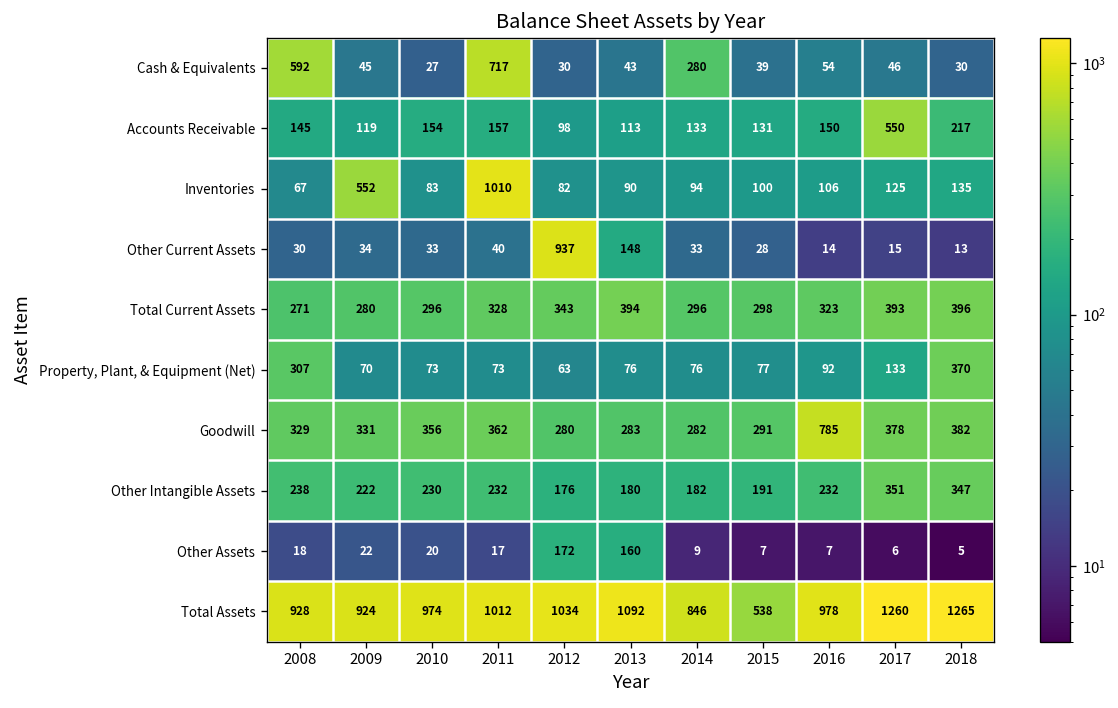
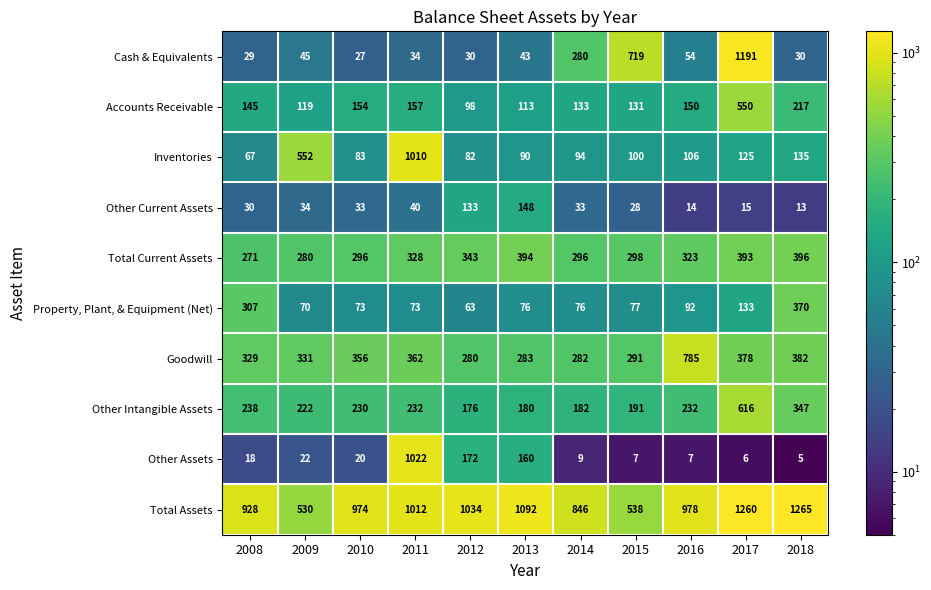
  {
    "Cash & Equivalents": {
-     "2008": 592,
+     "2008": 29,
      "2009": 45,
      "2010": 27,
-     "2011": 717,
+     "2011": 34,
      "2012": 30,
      "2013": 43,
      "2014": 280,
-     "2015": 39,
+     "2015": 719,
      "2016": 54,
-     "2017": 46,
+     "2017": 1191,
      "2018": 30
    },
    "Accounts Receivable": {
      "2008": 145,
      "2009": 119,
      "2010": 154,
      "2011": 157,
      "2012": 98,
      "2013": 113,
      "2014": 133,
      "2015": 131,
      "2016": 150,
      "2017": 550,
      "2018": 217
    },
    "Inventories": {
      "2008": 67,
      "2009": 552,
      "2010": 83,
      "2011": 1010,
      "2012": 82,
      "2013": 90,
      "2014": 94,
      "2015": 100,
      "2016": 106,
      "2017": 125,
      "2018": 135
    },
    "Other Current Assets": {
      "2008": 30,
      "2009": 34,
      "2010": 33,
      "2011": 40,
-     "2012": 937,
+     "2012": 133,
      "2013": 148,
      "2014": 33,
      "2015": 28,
      "2016": 14,
      "2017": 15,
      "2018": 13
    },
    "Total Current Assets": {
      "2008": 271,
      "2009": 280,
      "2010": 296,
      "2011": 328,
      "2012": 343,
      "2013": 394,
      "2014": 296,
      "2015": 298,
      "2016": 323,
      "2017": 393,
      "2018": 396
    },
    "Property, Plant, & Equipment (Net)": {
      "2008": 307,
      "2009": 70,
      "2010": 73,
      "2011": 73,
      "2012": 63,
      "2013": 76,
      "2014": 76,
      "2015": 77,
      "2016": 92,
      "2017": 133,
      "2018": 370
    },
    "Goodwill": {
      "2008": 329,
      "2009": 331,
      "2010": 356,
      "2011": 362,
      "2012": 280,
      "2013": 283,
      "2014": 282,
      "2015": 291,
      "2016": 785,
      "2017": 378,
      "2018": 382
    },
    "Other Intangible Assets": {
      "2008": 238,
      "2009": 222,
      "2010": 230,
      "2011": 232,
      "2012": 176,
      "2013": 180,
      "2014": 182,
      "2015": 191,
      "2016": 232,
-     "2017": 351,
+     "2017": 616,
      "2018": 347
    },
    "Other Assets": {
      "2008": 18,
      "2009": 22,
      "2010": 20,
-     "2011": 17,
+     "2011": 1022,
      "2012": 172,
      "2013": 160,
      "2014": 9,
      "2015": 7,
      "2016": 7,
      "2017": 6,
      "2018": 5
    },
    "Total Assets": {
      "2008": 928,
-     "2009": 924,
+     "2009": 530,
      "2010": 974,
      "2011": 1012,
      "2012": 1034,
      "2013": 1092,
      "2014": 846,
      "2015": 538,
      "2016": 978,
      "2017": 1260,
      "2018": 1265
    }
  }
